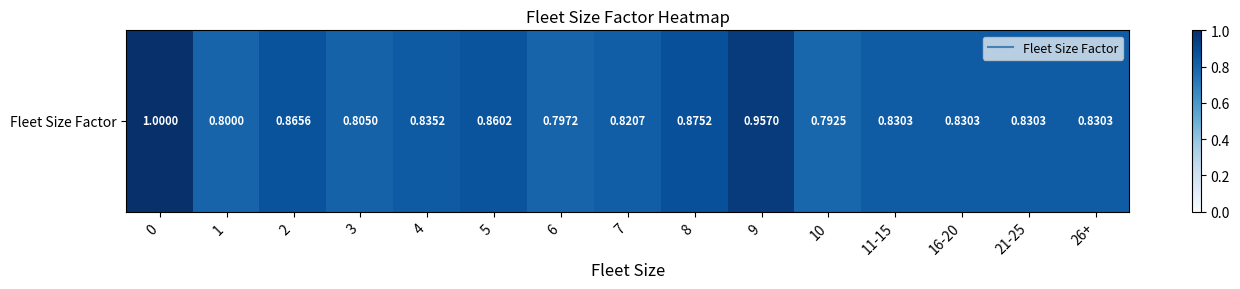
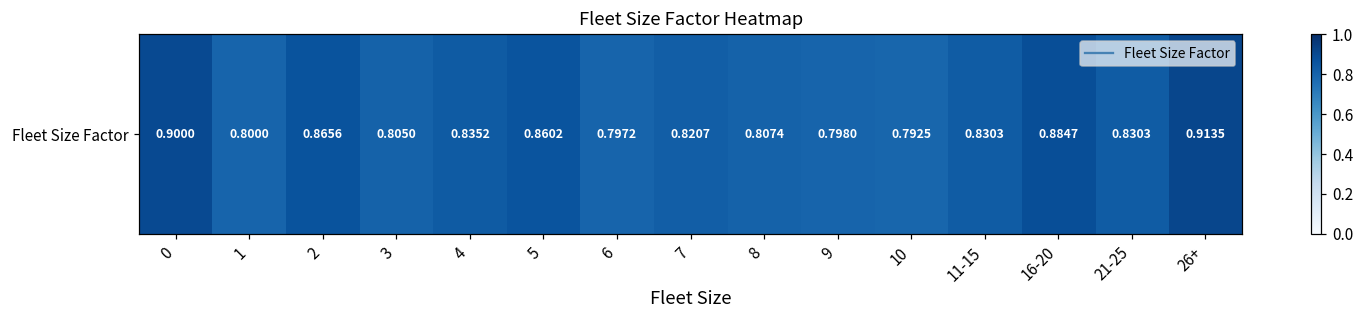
  {
    "Fleet Size Factor": {
-     "0": 1.0000,
+     "0": 0.9000,
      "1": 0.8000,
      "2": 0.8656,
      "3": 0.8050,
      "4": 0.8352,
      "5": 0.8602,
      "6": 0.7972,
      "7": 0.8207,
-     "8": 0.8752,
-     "9": 0.9570,
+     "8": 0.8074,
+     "9": 0.7980,
      "10": 0.7925,
      "11-15": 0.8303,
-     "16-20": 0.8303,
+     "16-20": 0.8847,
      "21-25": 0.8303,
-     "26+": 0.8303
+     "26+": 0.9135
    }
  }
